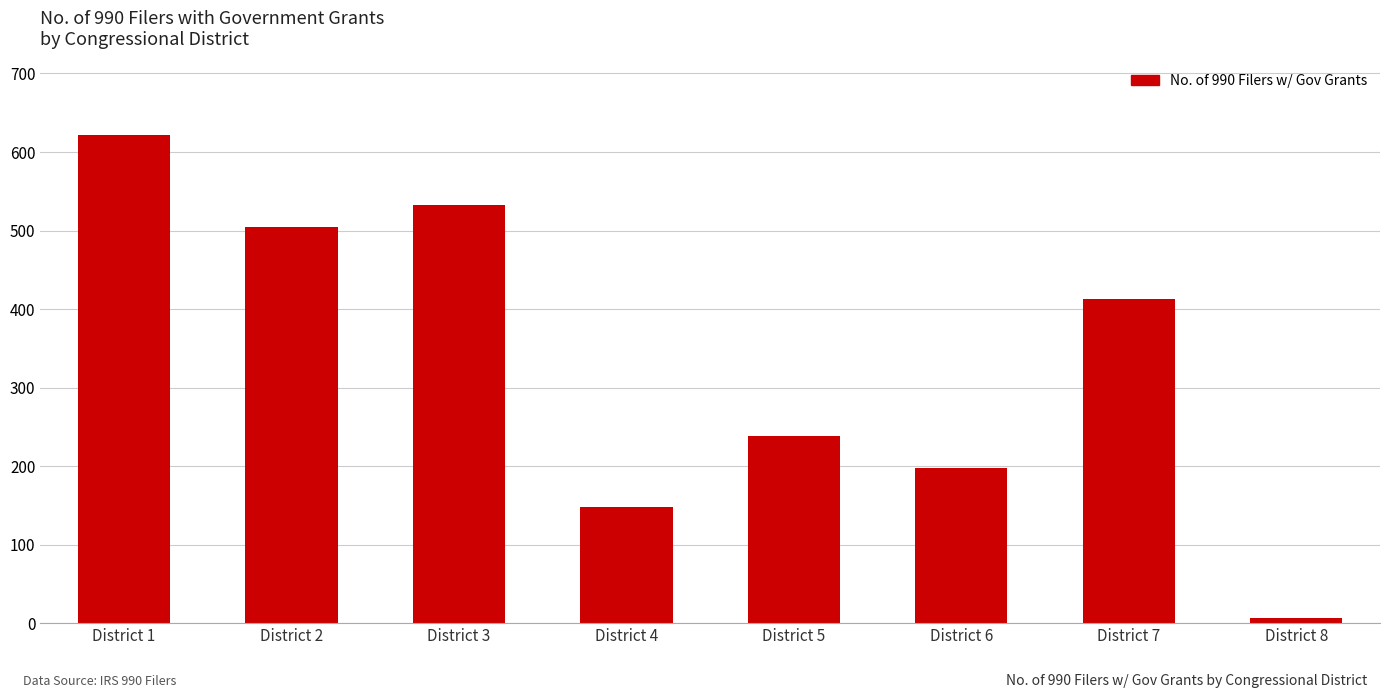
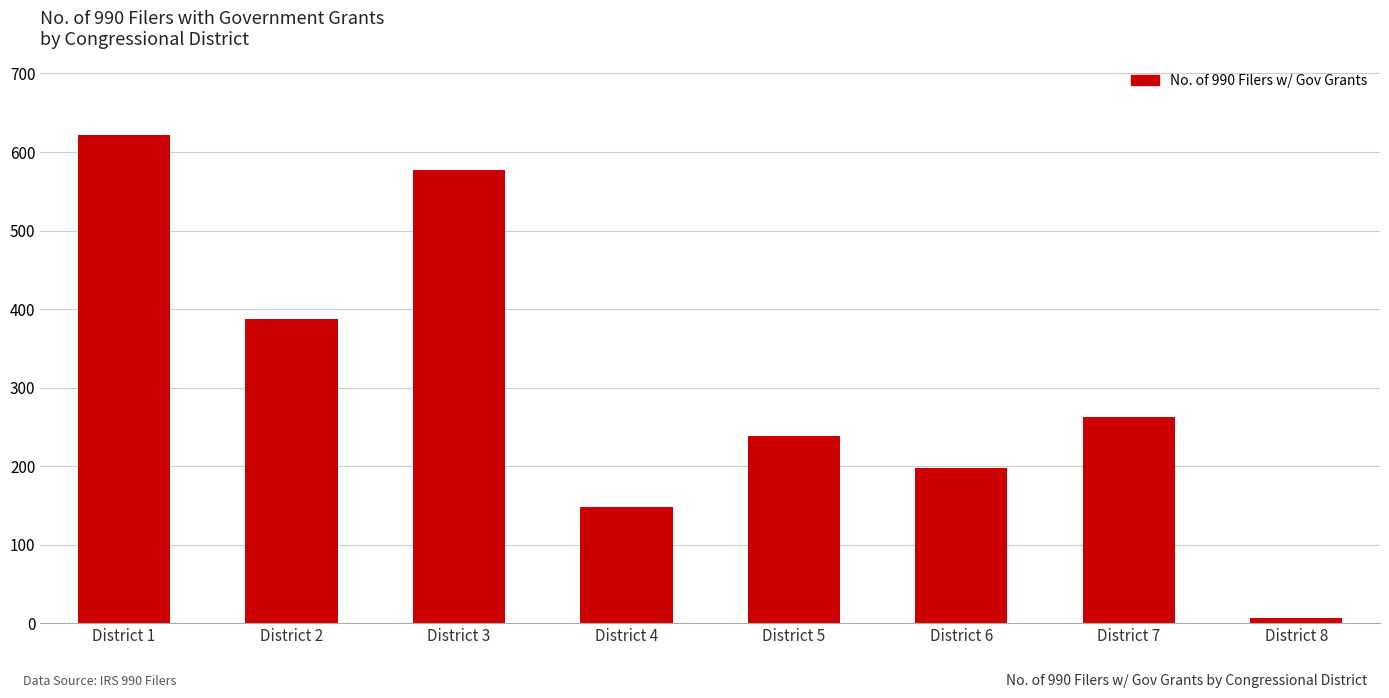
  {
    "District 1": 620,
-   "District 2": 500,
-   "District 3": 530,
+   "District 2": 390,
+   "District 3": 580,
    "District 4": 150,
    "District 5": 240,
    "District 6": 200,
-   "District 7": 410,
+   "District 7": 260,
    "District 8": 10
  }
